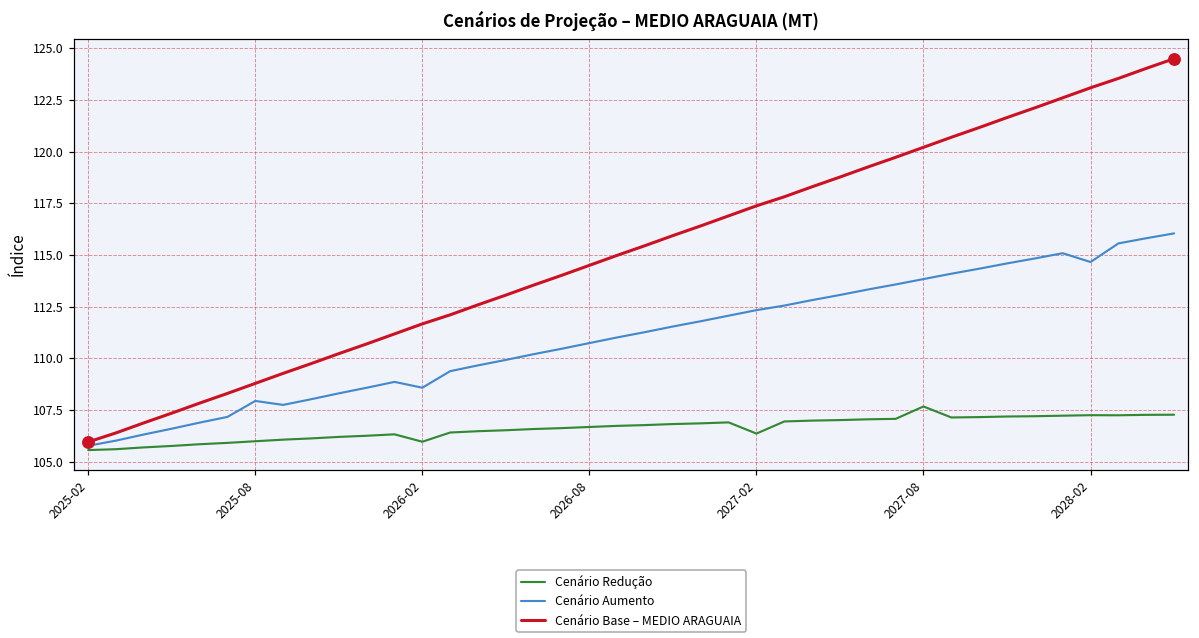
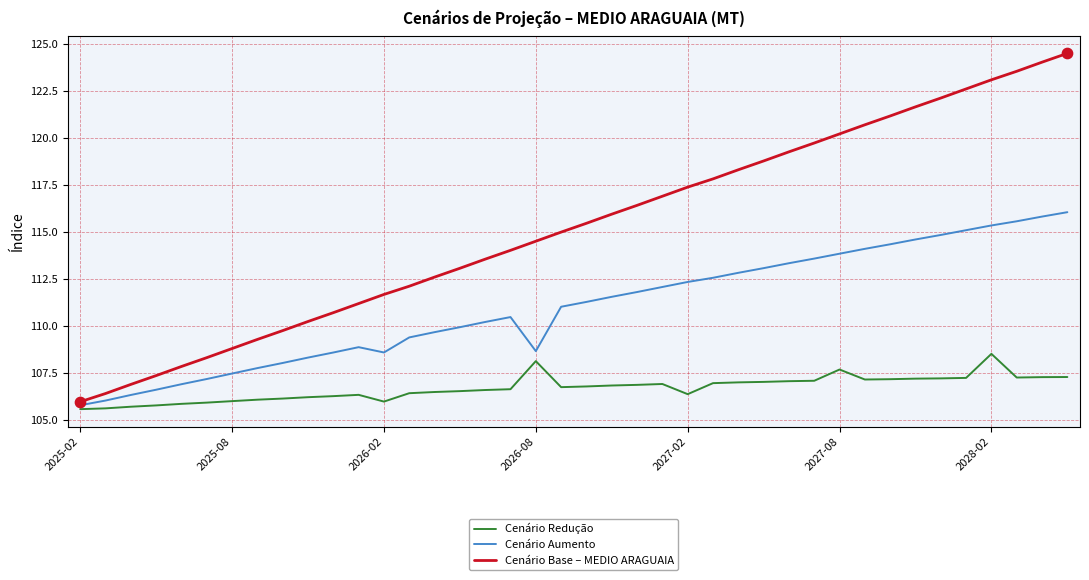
  {
    "Cenário Redução": {
      "2025-02": 105.6,
      "2025-08": 106.0,
      "2026-02": 106.0,
-     "2026-08": 106.7,
+     "2026-08": 108.1,
      "2027-02": 106.4,
      "2027-08": 107.7,
-     "2028-02": 107.3
+     "2028-02": 108.5
    },
    "Cenário Aumento": {
      "2025-02": 105.8,
-     "2025-08": 107.9,
+     "2025-08": 107.5,
      "2026-02": 108.6,
-     "2026-08": 110.7,
+     "2026-08": 108.7,
      "2027-02": 112.3,
      "2027-08": 113.8,
-     "2028-02": 114.7
+     "2028-02": 115.3
    }
  }
